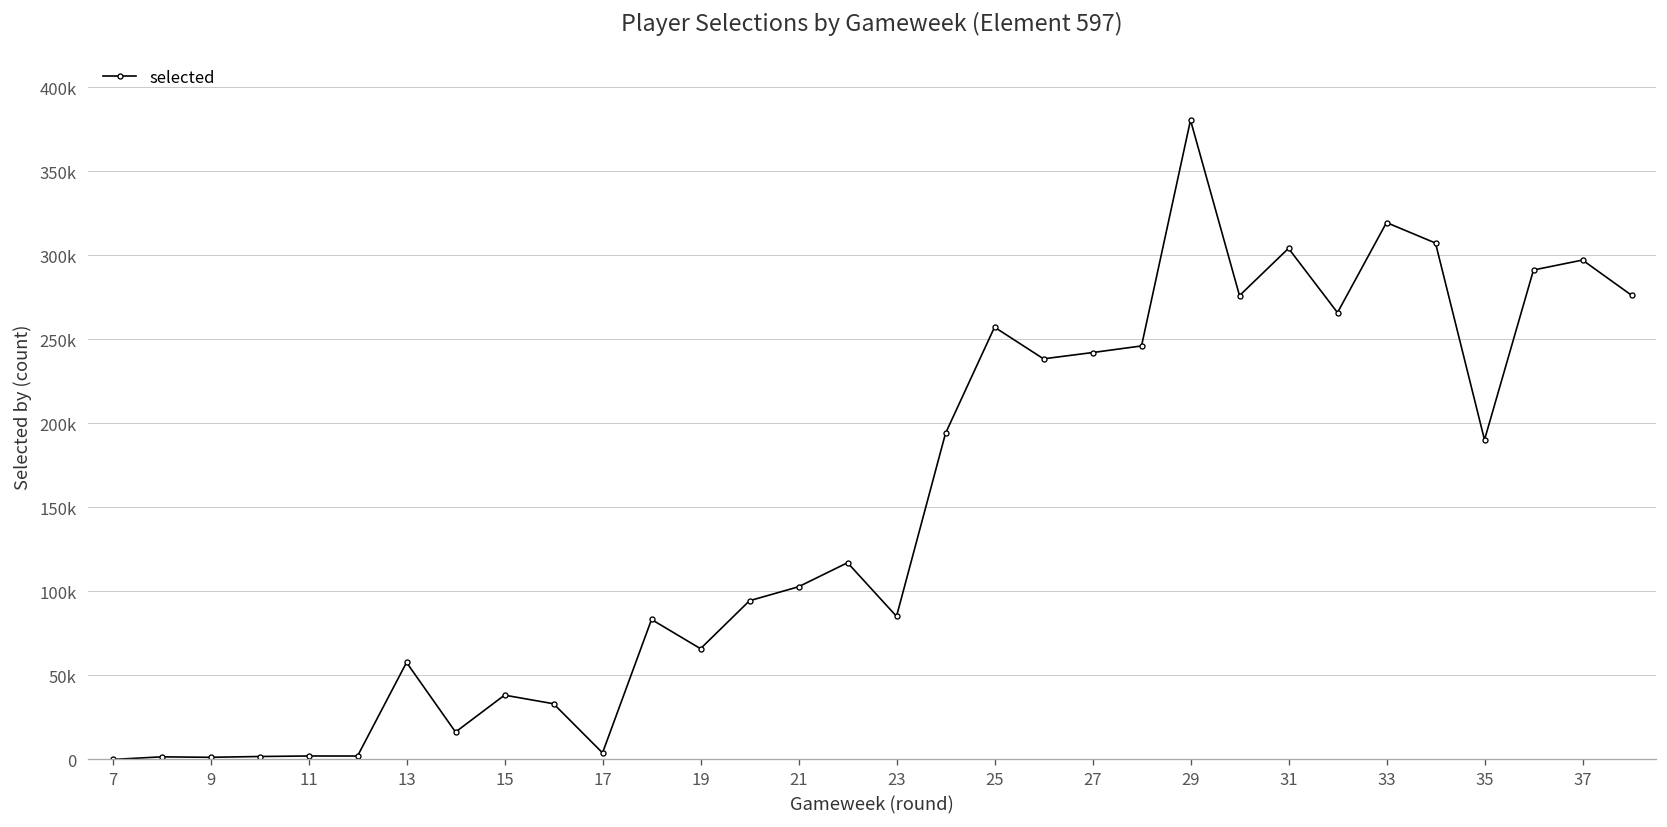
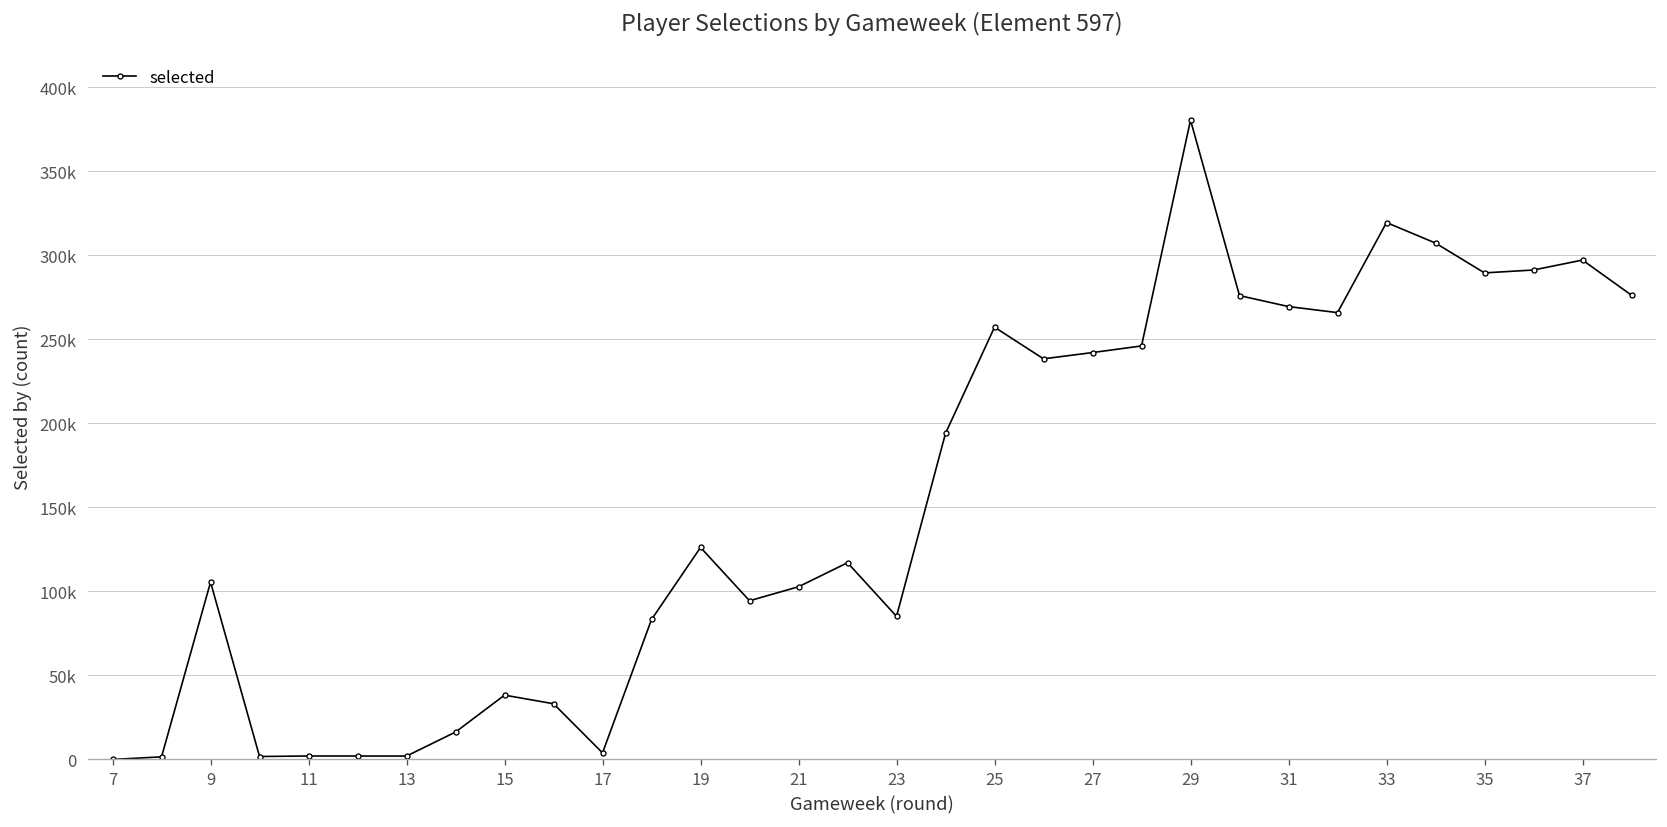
  {
    "7": 0,
-   "9": 1000,
+   "9": 106000,
    "11": 2000,
-   "13": 58000,
+   "13": 2000,
    "15": 38000,
    "17": 4000,
-   "19": 66000,
+   "19": 126000,
    "21": 103000,
    "23": 85000,
    "25": 257000,
    "27": 242000,
    "29": 380000,
-   "31": 304000,
+   "31": 270000,
    "33": 320000,
-   "35": 190000,
+   "35": 290000,
    "37": 297000
  }
